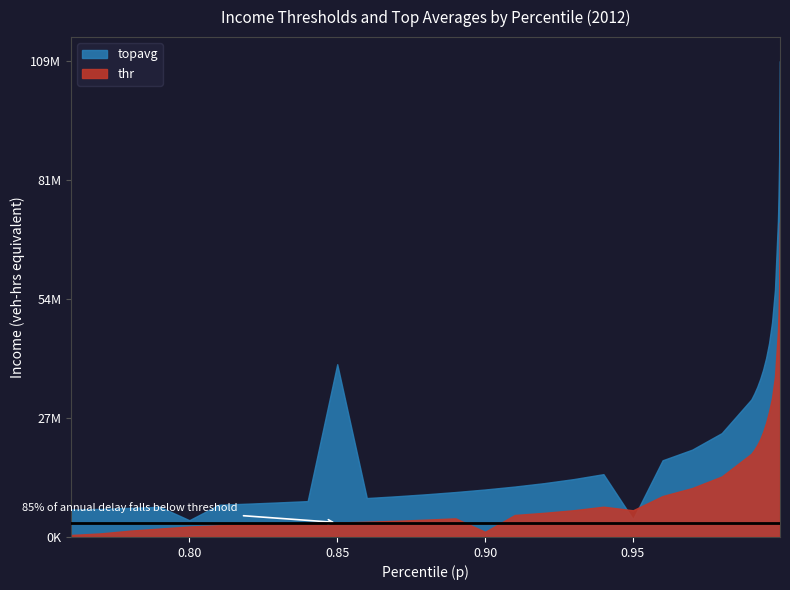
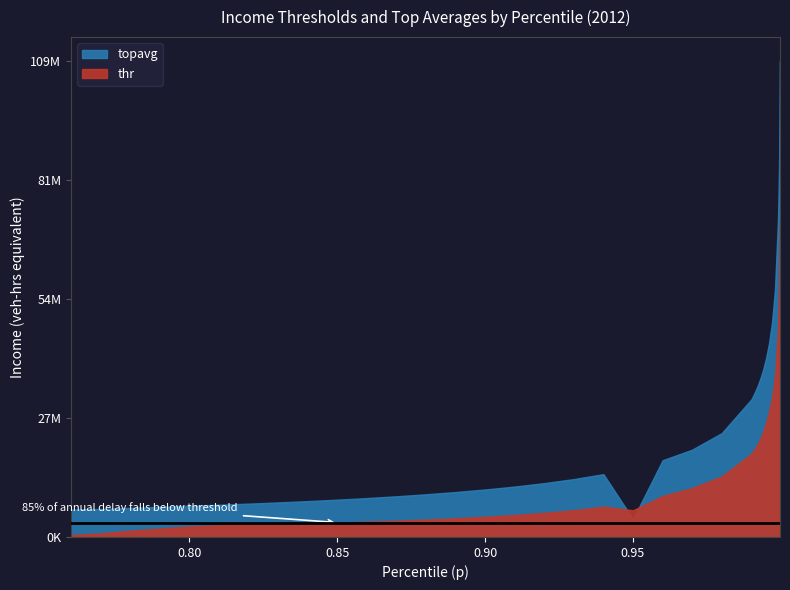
  {
    "topavg": {
-     "0.80": 4000000,
-     "0.85": 39000000,
+     "0.80": 7000000,
+     "0.85": 9000000,
      "0.90": 11000000,
      "0.95": 4000000
    },
    "thr": {
      "0.80": 2000000,
      "0.85": 3000000,
-     "0.90": 1000000,
+     "0.90": 5000000,
      "0.95": 6000000
    }
  }
